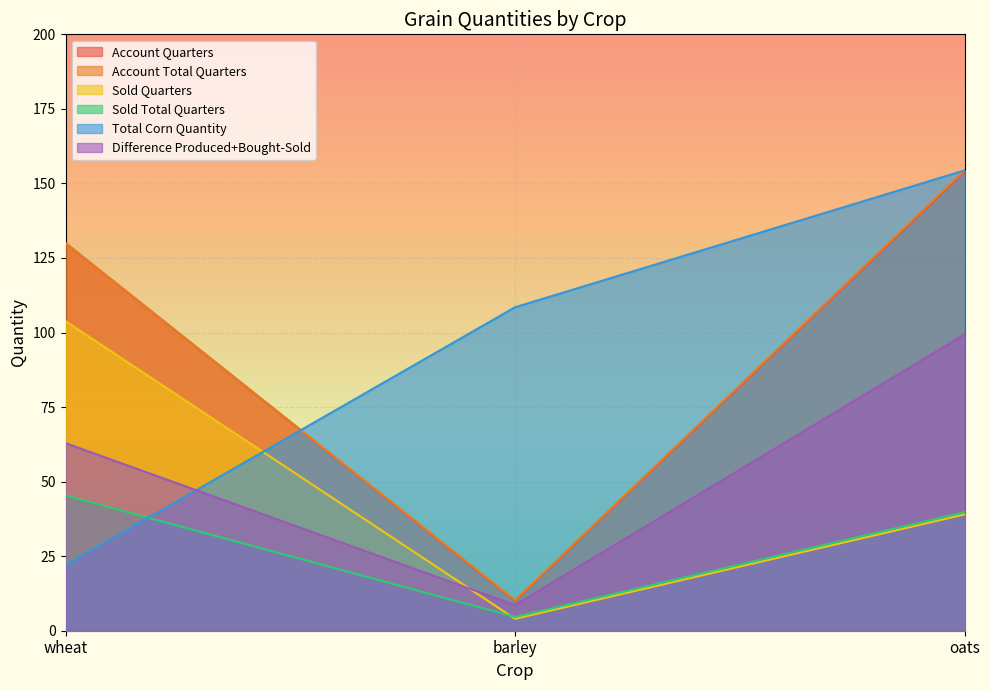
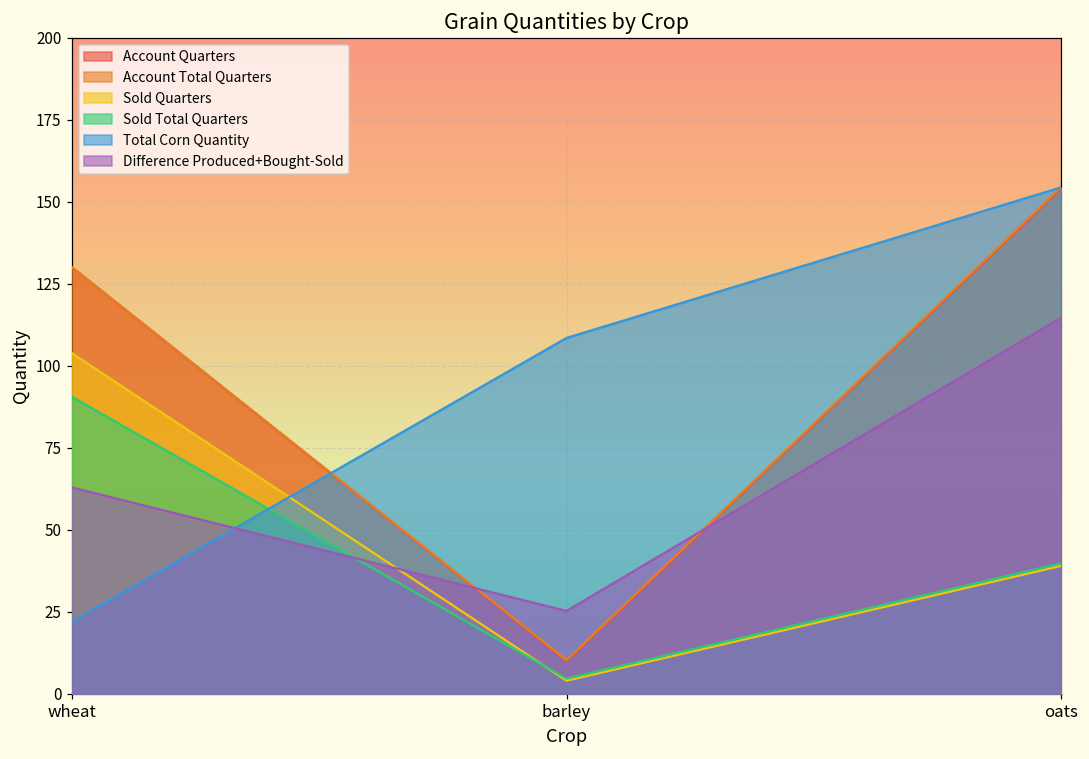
  {
    "Sold Quarters": {
      "wheat": 104
    },
    "Sold Total Quarters": {
-     "wheat": 45
+     "wheat": 91
    },
    "Total Corn Quantity": {
      "wheat": 22,
      "barley": 108
    },
    "Difference Produced+Bought-Sold": {
      "wheat": 63,
-     "barley": 9,
-     "oats": 99
+     "barley": 25,
+     "oats": 115
    }
  }
